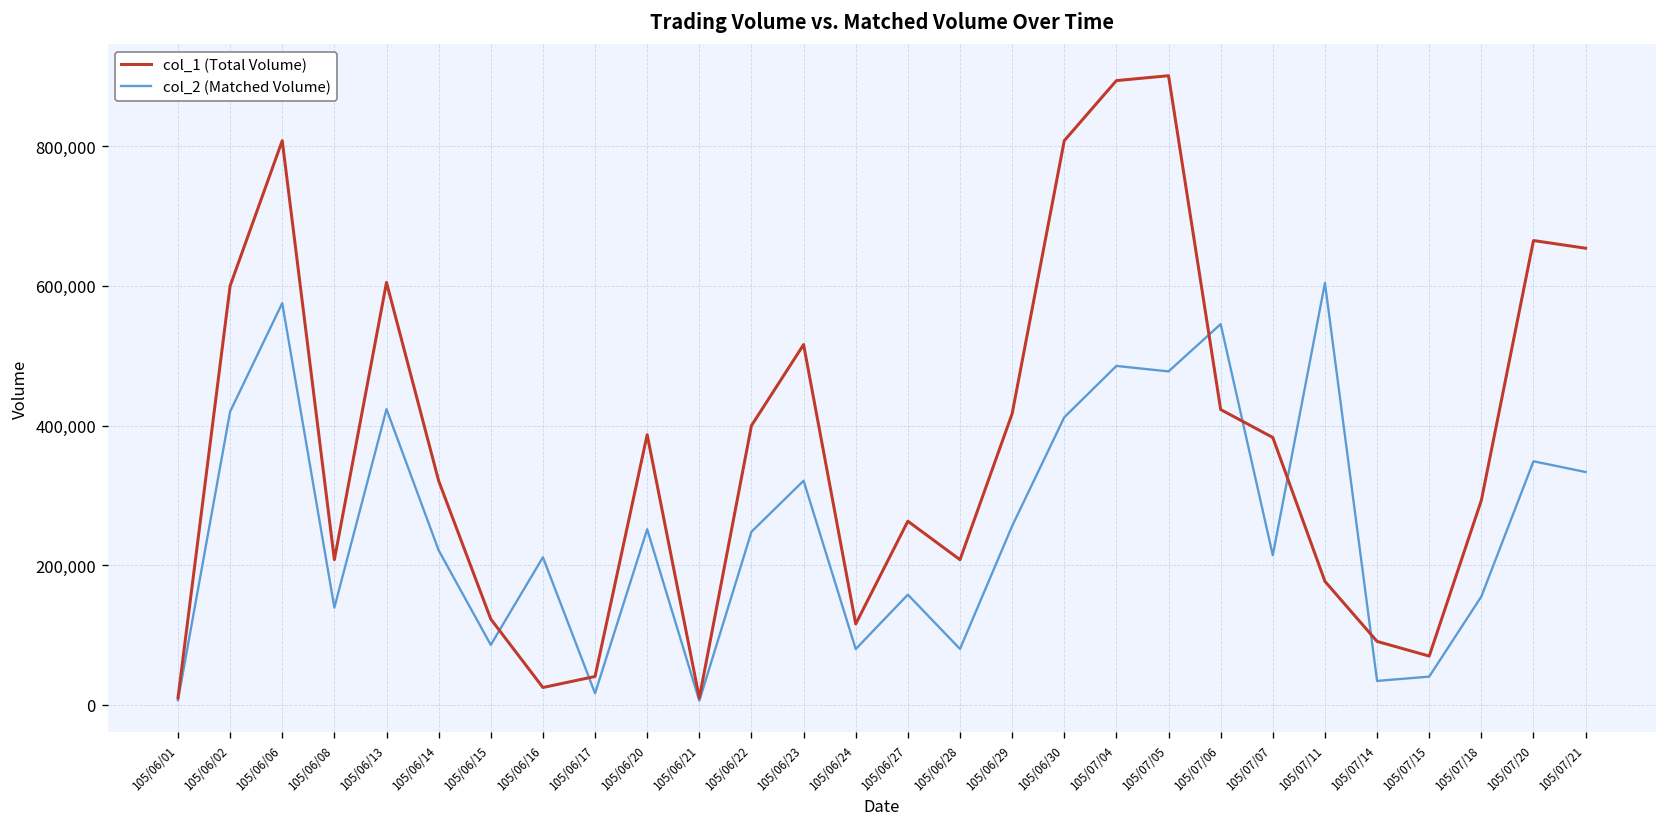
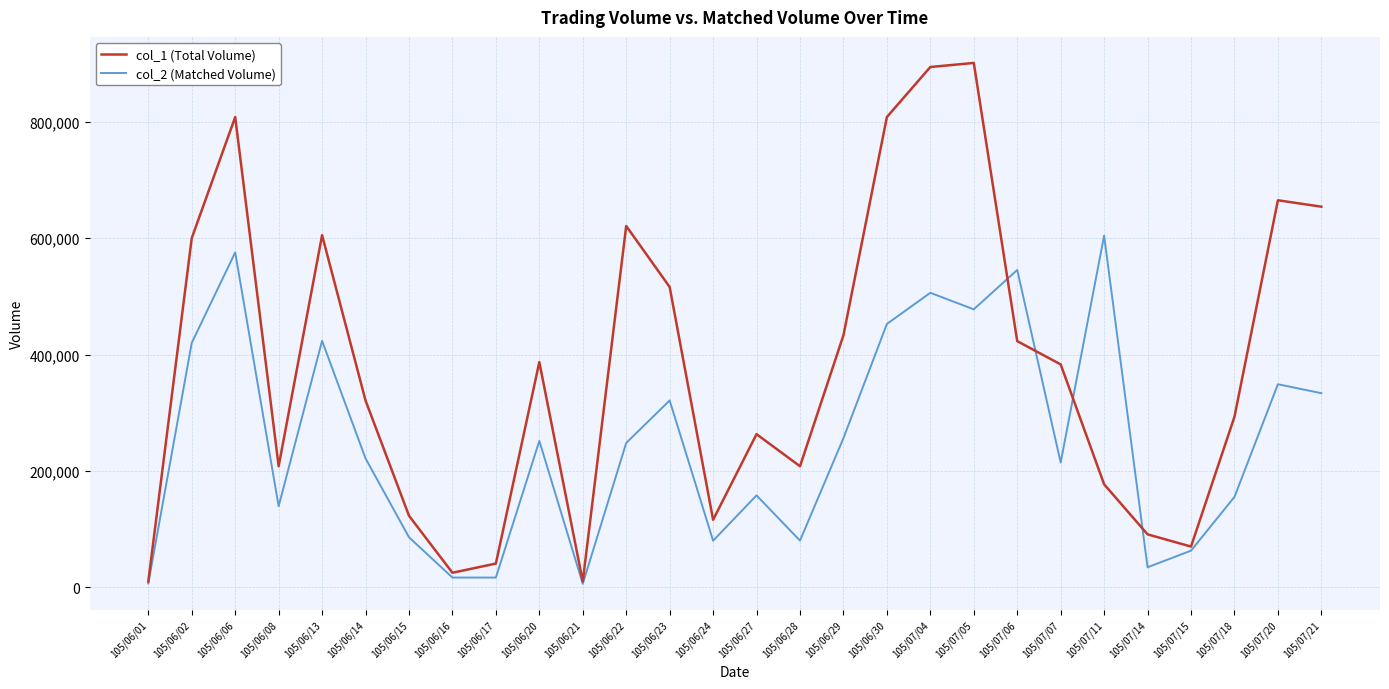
  {
    "col_1 (Total Volume)": {
      "105/06/02": "600,000",
      "105/06/06": "810,000",
      "105/06/08": "210,000",
      "105/06/13": "610,000",
      "105/06/14": "320,000",
      "105/06/15": "120,000",
      "105/06/16": "30,000",
      "105/06/17": "40,000",
      "105/06/20": "390,000",
-     "105/06/22": "400,000",
+     "105/06/22": "620,000",
      "105/06/23": "520,000",
      "105/06/24": "120,000",
      "105/06/27": "260,000",
      "105/06/28": "210,000",
-     "105/06/29": "420,000",
+     "105/06/29": "430,000",
      "105/06/30": "810,000",
      "105/07/04": "890,000",
      "105/07/05": "900,000",
      "105/07/06": "420,000",
      "105/07/07": "380,000",
      "105/07/11": "180,000",
      "105/07/14": "90,000",
      "105/07/15": "70,000",
      "105/07/18": "290,000",
      "105/07/20": "670,000",
      "105/07/21": "650,000"
    },
    "col_2 (Matched Volume)": {
      "105/06/02": "420,000",
      "105/06/06": "580,000",
      "105/06/08": "140,000",
      "105/06/13": "420,000",
      "105/06/14": "220,000",
      "105/06/15": "90,000",
-     "105/06/16": "210,000",
+     "105/06/16": "20,000",
      "105/06/17": "20,000",
      "105/06/20": "250,000",
      "105/06/22": "250,000",
      "105/06/23": "320,000",
      "105/06/24": "80,000",
      "105/06/27": "160,000",
      "105/06/28": "80,000",
      "105/06/29": "260,000",
-     "105/06/30": "410,000",
-     "105/07/04": "490,000",
+     "105/06/30": "450,000",
+     "105/07/04": "510,000",
      "105/07/05": "480,000",
      "105/07/06": "550,000",
      "105/07/07": "210,000",
      "105/07/11": "600,000",
      "105/07/14": "30,000",
-     "105/07/15": "40,000",
+     "105/07/15": "60,000",
      "105/07/18": "160,000",
      "105/07/20": "350,000",
      "105/07/21": "330,000"
    }
  }
